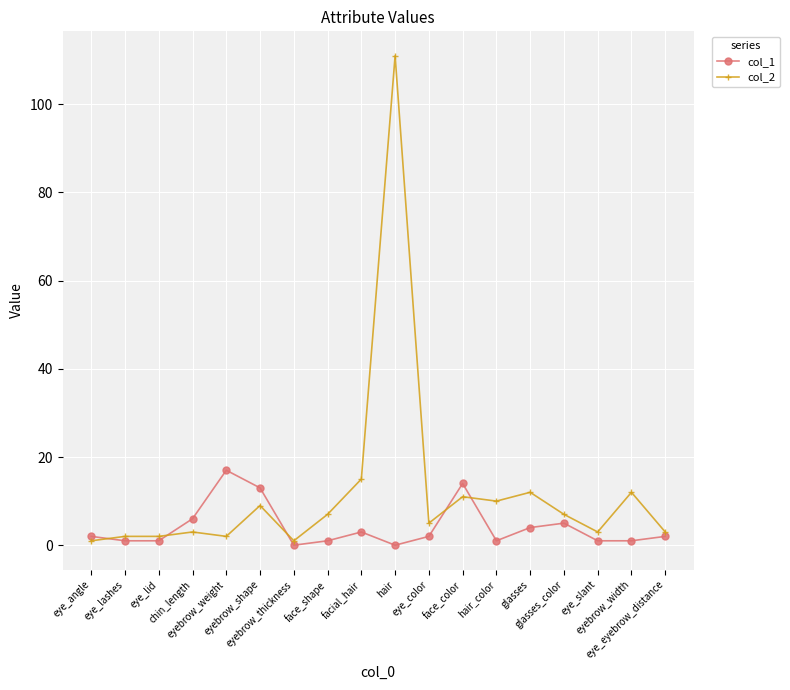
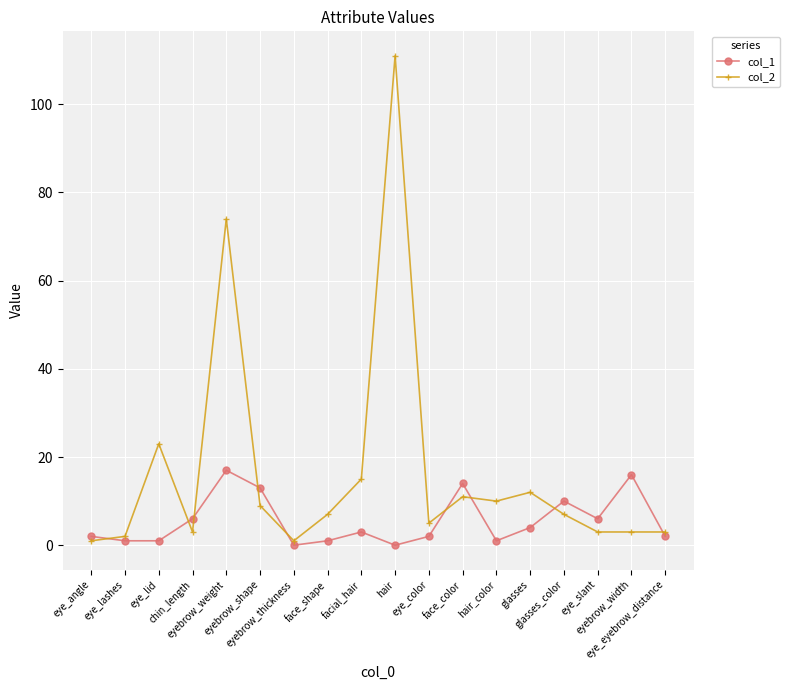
  {
    "col_1": {
      "eye_angle": 2,
      "eye_lashes": 1,
      "eye_lid": 1,
      "chin_length": 6,
      "eyebrow_weight": 17,
      "eyebrow_shape": 13,
      "eyebrow_thickness": 0,
      "face_shape": 1,
      "facial_hair": 3,
      "hair": 0,
      "eye_color": 2,
      "face_color": 14,
      "hair_color": 1,
      "glasses": 4,
-     "glasses_color": 5,
-     "eye_slant": 1,
-     "eyebrow_width": 1,
+     "glasses_color": 10,
+     "eye_slant": 6,
+     "eyebrow_width": 16,
      "eye_eyebrow_distance": 2
    },
    "col_2": {
      "eye_angle": 1,
      "eye_lashes": 2,
-     "eye_lid": 2,
+     "eye_lid": 23,
      "chin_length": 3,
-     "eyebrow_weight": 2,
+     "eyebrow_weight": 74,
      "eyebrow_shape": 9,
      "eyebrow_thickness": 1,
      "face_shape": 7,
      "facial_hair": 15,
      "hair": 111,
      "eye_color": 5,
      "face_color": 11,
      "hair_color": 10,
      "glasses": 12,
      "glasses_color": 7,
      "eye_slant": 3,
-     "eyebrow_width": 12,
+     "eyebrow_width": 3,
      "eye_eyebrow_distance": 3
    }
  }
